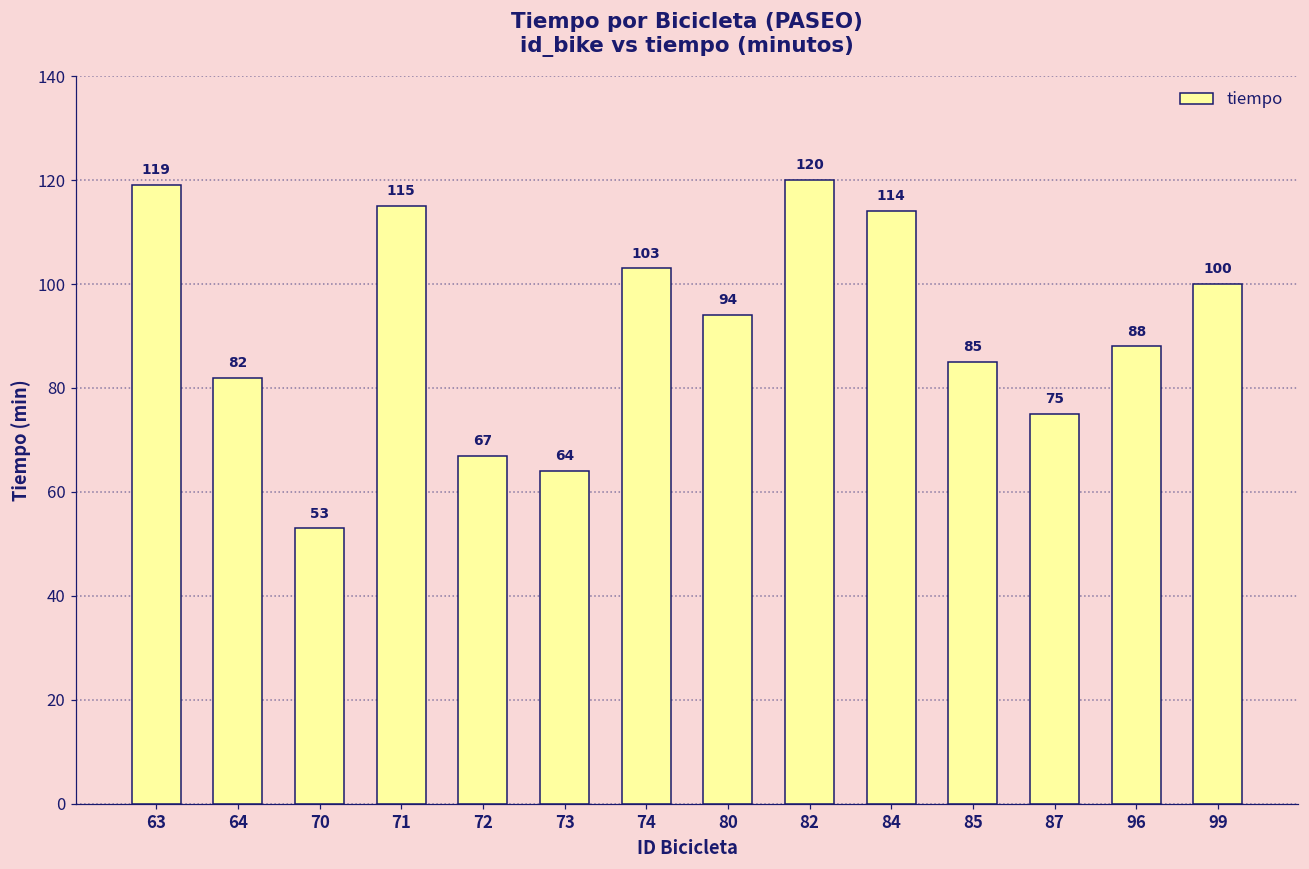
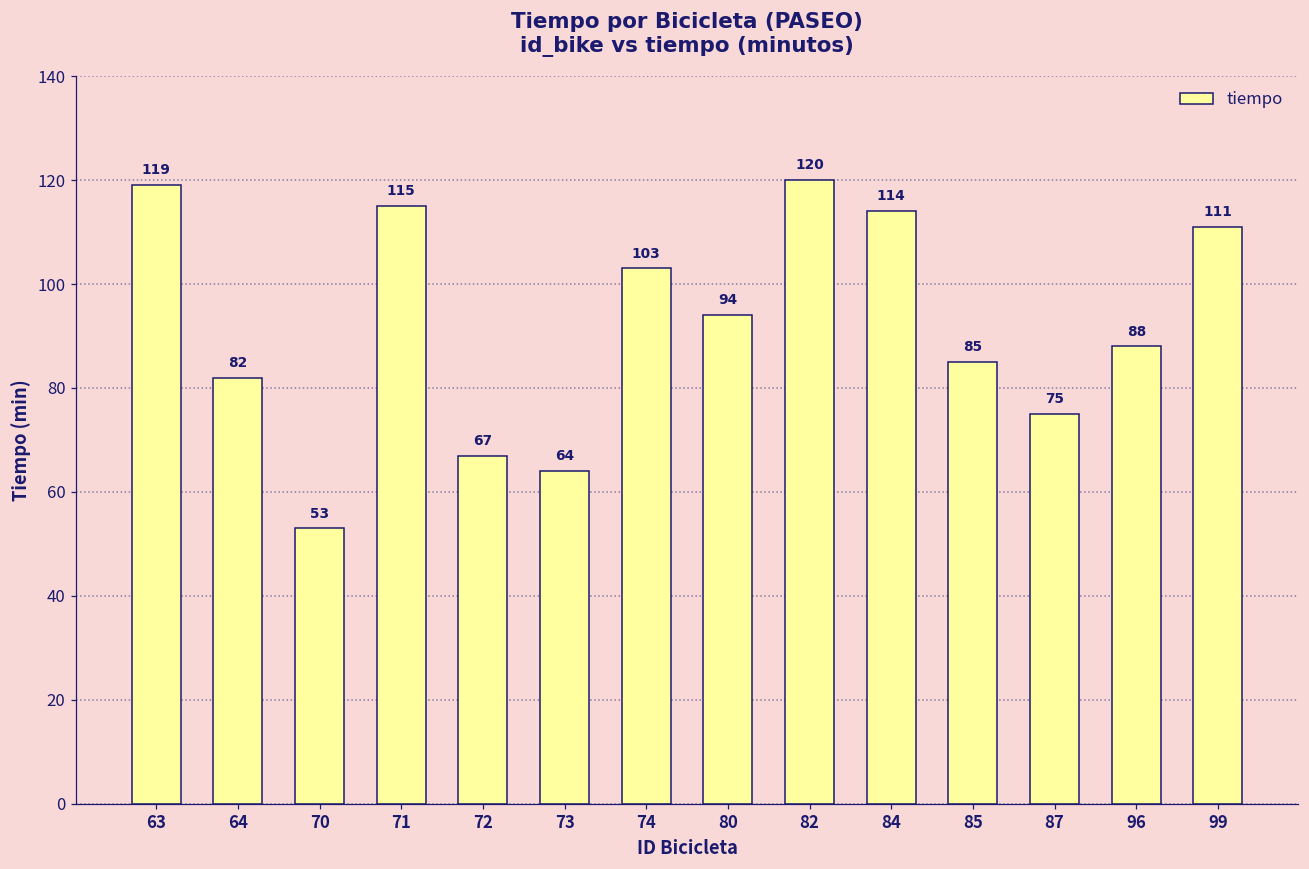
  {
    "63": 119,
    "64": 82,
    "70": 53,
    "71": 115,
    "72": 67,
    "73": 64,
    "74": 103,
    "80": 94,
    "82": 120,
    "84": 114,
    "85": 85,
    "87": 75,
    "96": 88,
-   "99": 100
+   "99": 111
  }
